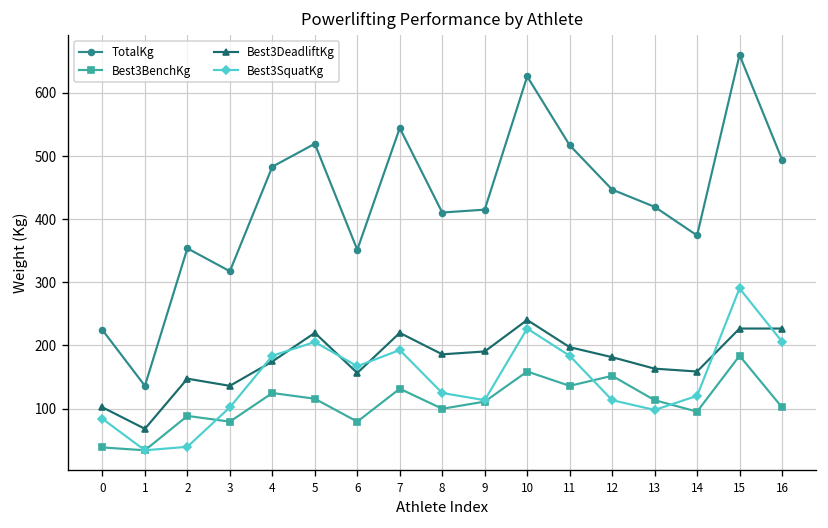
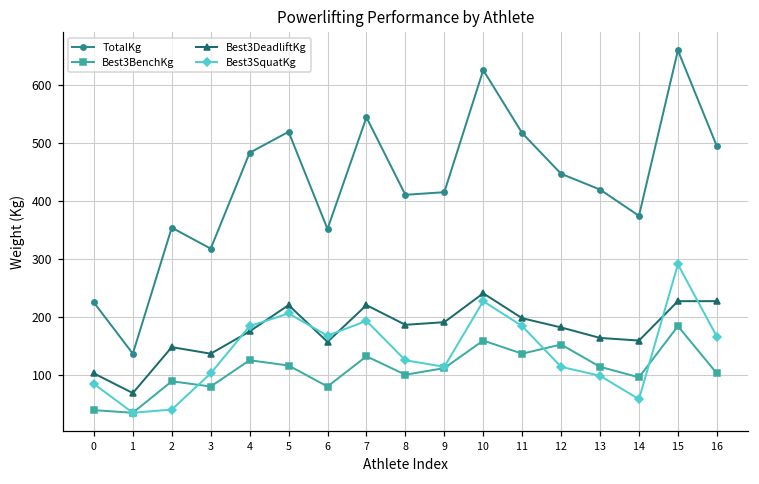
  {
    "Best3SquatKg": {
      "0": 80,
      "2": 40,
      "3": 100,
      "4": 180,
      "5": 210,
      "6": 170,
      "7": 190,
      "8": 120,
      "10": 230,
      "11": 180,
      "12": 110,
      "13": 100,
-     "14": 120,
+     "14": 60,
      "15": 290,
-     "16": 210
+     "16": 170
    }
  }
